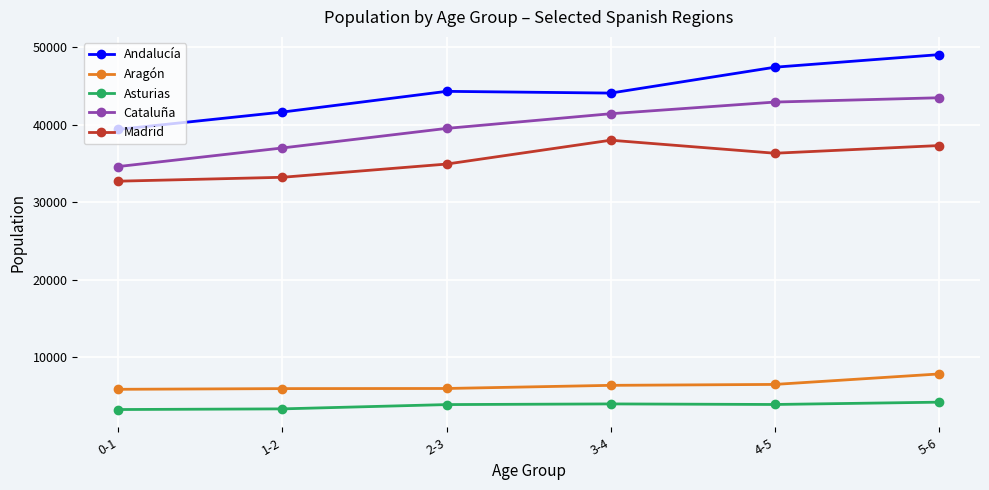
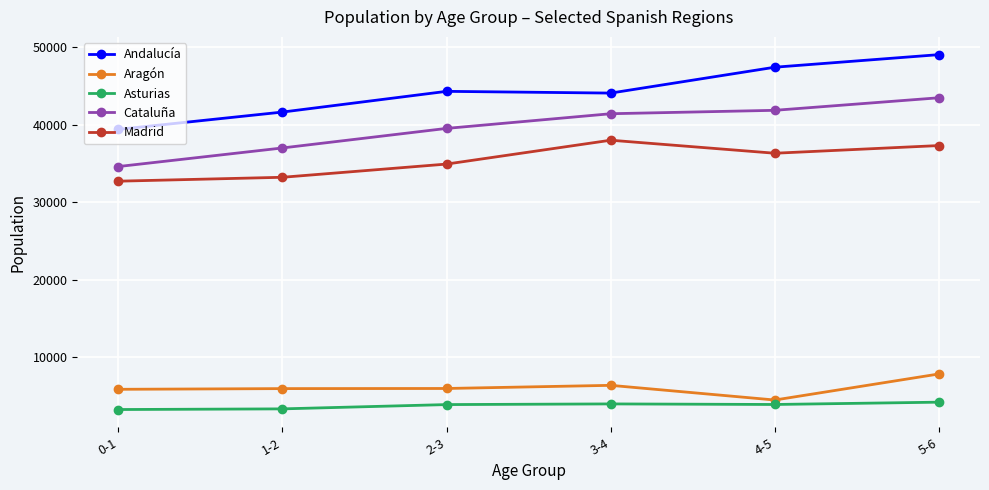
  {
    "Andalucía": {
      "1-2": 42000,
      "2-3": 44000,
      "3-4": 44000,
      "4-5": 47000,
      "5-6": 49000
    },
    "Aragón": {
      "0-1": 6000,
      "1-2": 6000,
      "2-3": 6000,
      "3-4": 6000,
-     "4-5": 7000,
+     "4-5": 5000,
      "5-6": 8000
    },
    "Asturias": {
      "0-1": 3000,
      "1-2": 3000,
      "2-3": 4000,
      "3-4": 4000,
      "4-5": 4000,
      "5-6": 4000
    },
    "Cataluña": {
      "0-1": 35000,
      "1-2": 37000,
      "2-3": 40000,
      "3-4": 41000,
-     "4-5": 43000,
+     "4-5": 42000,
      "5-6": 43000
    },
    "Madrid": {
      "0-1": 33000,
      "1-2": 33000,
      "2-3": 35000,
      "3-4": 38000,
      "4-5": 36000,
      "5-6": 37000
    }
  }
